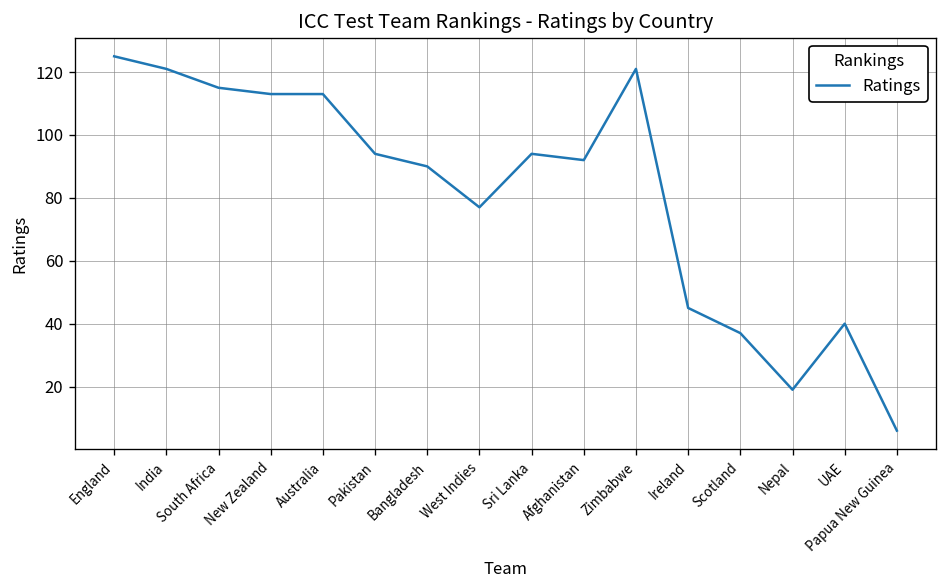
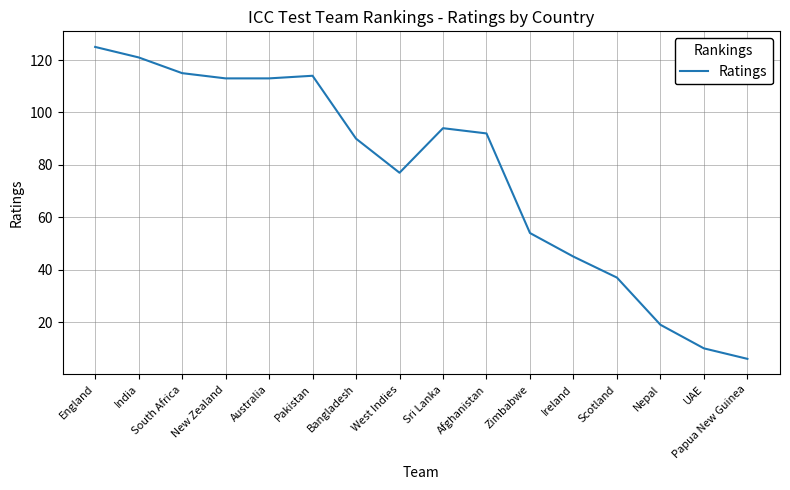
  {
    "England": 125,
    "India": 121,
    "South Africa": 115,
    "New Zealand": 113,
    "Australia": 113,
-   "Pakistan": 94,
+   "Pakistan": 114,
    "Bangladesh": 90,
    "West Indies": 77,
    "Sri Lanka": 94,
    "Afghanistan": 92,
-   "Zimbabwe": 121,
+   "Zimbabwe": 54,
    "Ireland": 45,
    "Scotland": 37,
    "Nepal": 19,
-   "UAE": 40,
+   "UAE": 10,
    "Papua New Guinea": 6
  }
